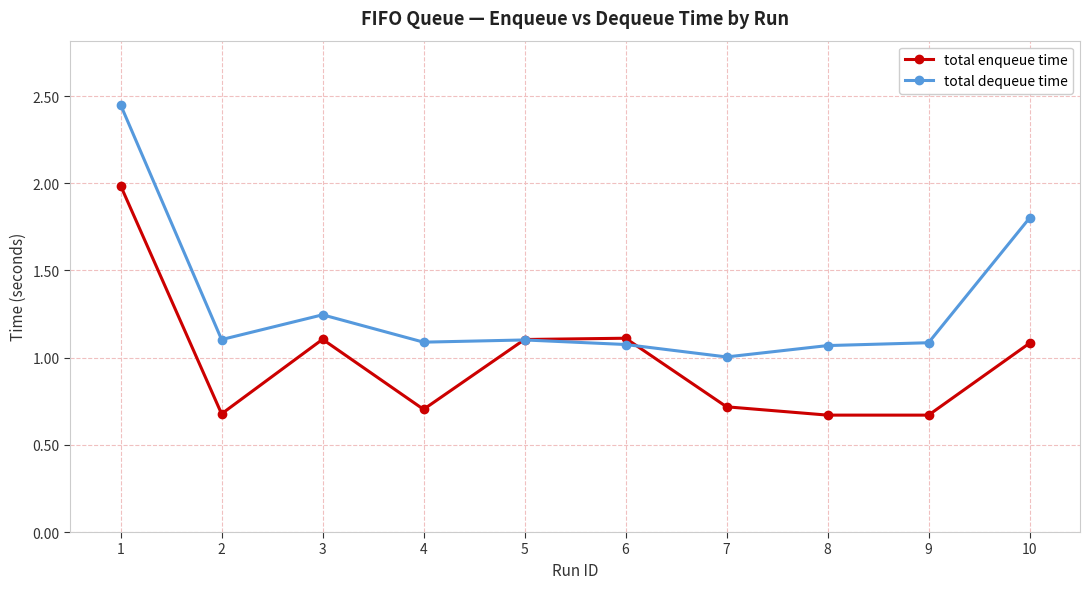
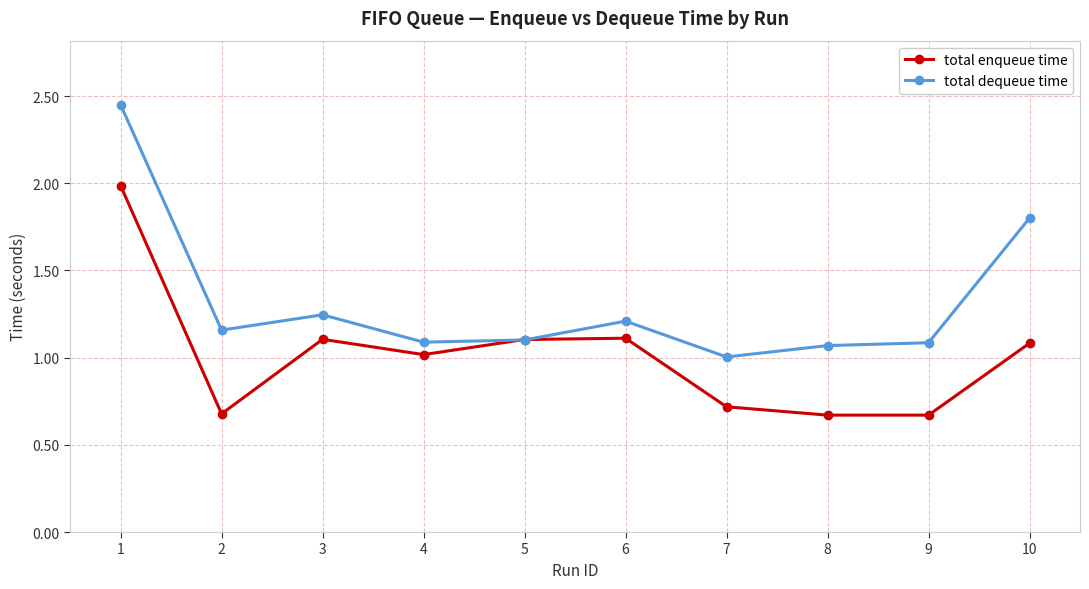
  {
    "total enqueue time": {
      "1": 1.99,
      "2": 0.68,
      "3": 1.11,
-     "4": 0.70,
+     "4": 1.02,
      "6": 1.11,
      "7": 0.72,
      "8": 0.67,
      "9": 0.67,
      "10": 1.08
    },
    "total dequeue time": {
      "1": 2.45,
-     "2": 1.10,
+     "2": 1.16,
      "3": 1.25,
      "4": 1.09,
-     "6": 1.08,
+     "6": 1.21,
      "7": 1.00,
      "8": 1.07,
      "9": 1.09,
      "10": 1.80
    }
  }
